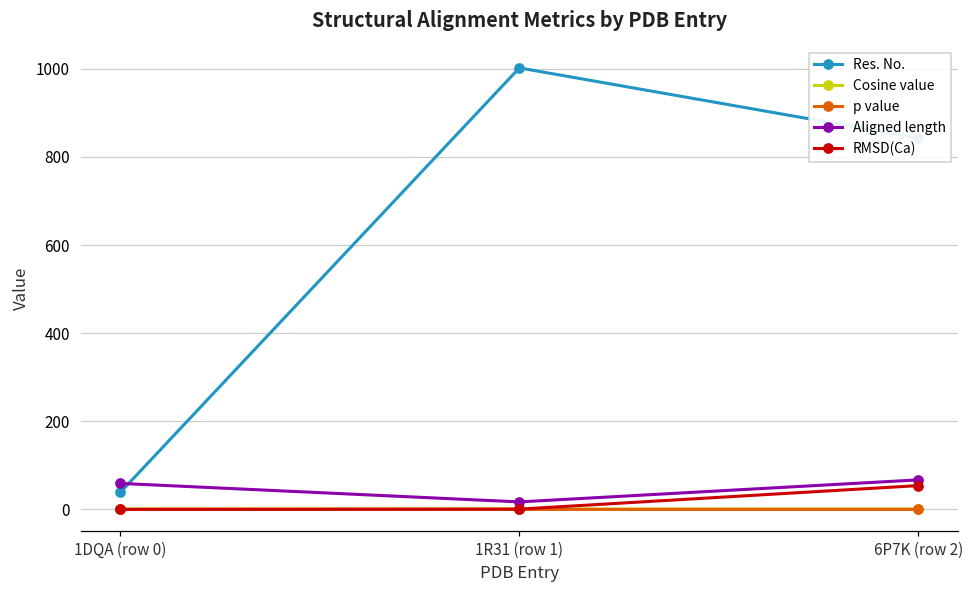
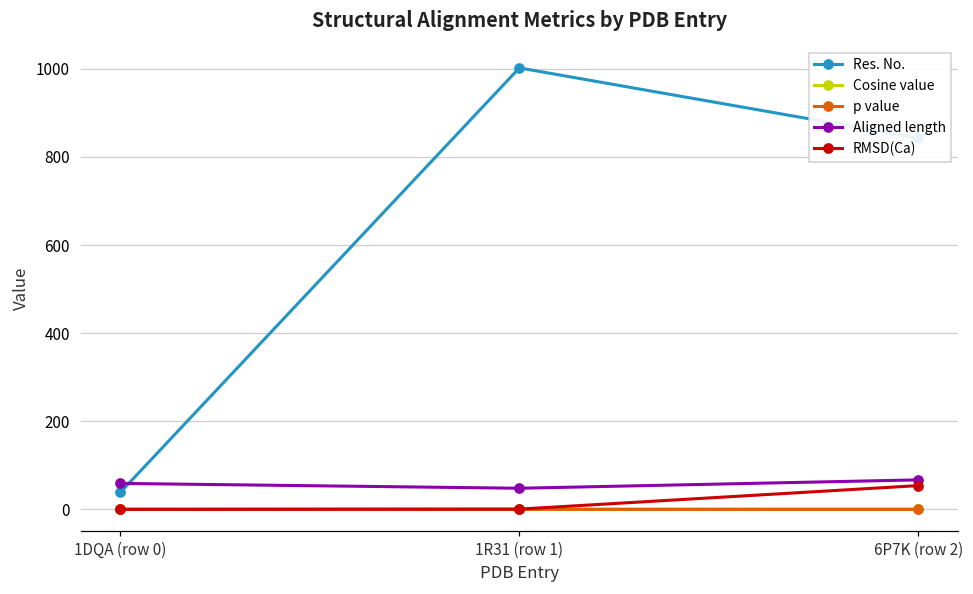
  {
    "Res. No.": {
      "1DQA (row 0)": 40,
      "1R31 (row 1)": 1000
    },
    "p value": {
      "6P7K (row 2)": 0
    },
    "Aligned length": {
      "1DQA (row 0)": 60,
-     "1R31 (row 1)": 20,
+     "1R31 (row 1)": 50,
      "6P7K (row 2)": 70
    },
    "RMSD(Ca)": {
      "6P7K (row 2)": 50
    }
  }
